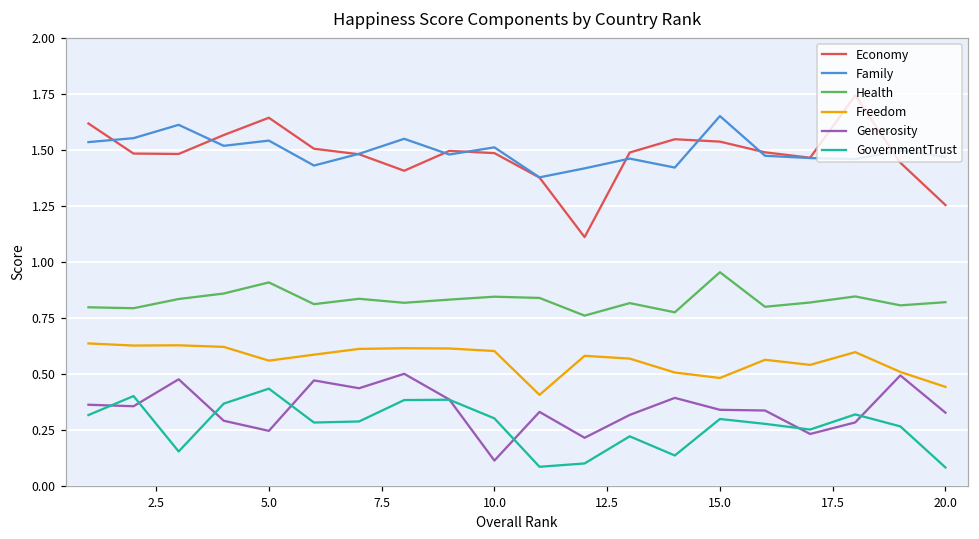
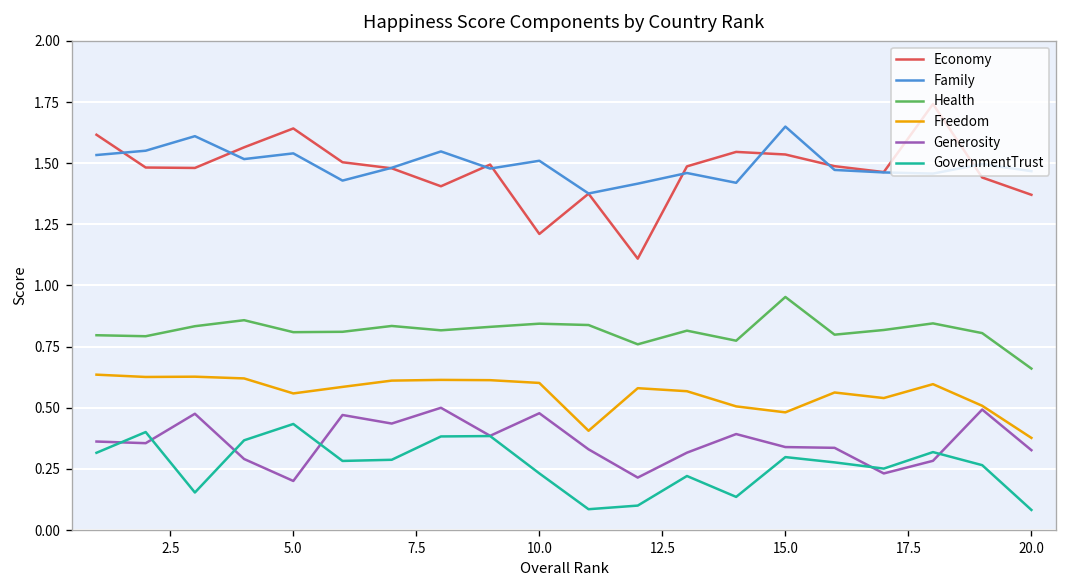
  {
    "Economy": {
      "5.0": 1.64,
-     "10.0": 1.48,
+     "10.0": 1.21,
      "15.0": 1.54,
-     "20.0": 1.25
+     "20.0": 1.37
    },
    "Family": {
      "5.0": 1.54,
      "10.0": 1.51,
      "15.0": 1.65,
      "20.0": 1.47
    },
    "Health": {
-     "5.0": 0.91,
+     "5.0": 0.81,
      "10.0": 0.84,
      "15.0": 0.95,
-     "20.0": 0.82
+     "20.0": 0.66
    },
    "Freedom": {
      "5.0": 0.56,
      "10.0": 0.60,
      "15.0": 0.48,
-     "20.0": 0.44
+     "20.0": 0.38
    },
    "Generosity": {
-     "5.0": 0.25,
-     "10.0": 0.11,
+     "5.0": 0.20,
+     "10.0": 0.48,
      "15.0": 0.34,
      "20.0": 0.33
    },
    "GovernmentTrust": {
      "5.0": 0.43,
-     "10.0": 0.30,
+     "10.0": 0.23,
      "15.0": 0.30,
      "20.0": 0.08
    }
  }
